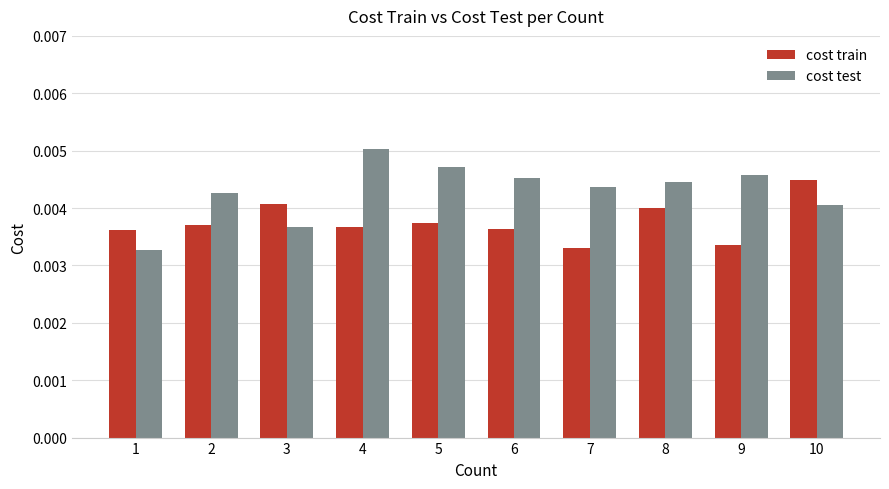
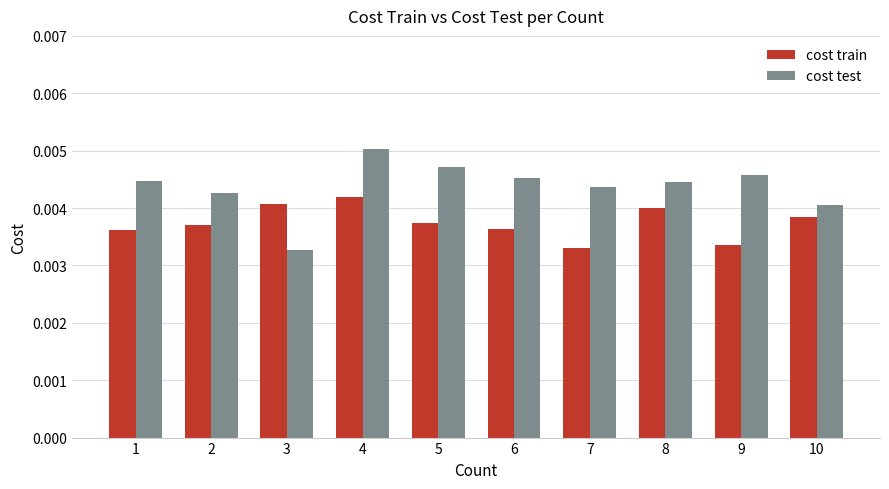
  {
    "cost train": {
      "1": 0.0036,
      "2": 0.0037,
      "3": 0.0041,
-     "4": 0.0037,
+     "4": 0.0042,
      "5": 0.0037,
      "6": 0.0036,
      "7": 0.0033,
      "8": 0.0040,
      "9": 0.0034,
-     "10": 0.0045
+     "10": 0.0038
    },
    "cost test": {
-     "1": 0.0033,
+     "1": 0.0045,
      "2": 0.0043,
-     "3": 0.0037,
+     "3": 0.0033,
      "4": 0.0050,
      "5": 0.0047,
      "6": 0.0045,
      "7": 0.0044,
      "8": 0.0045,
      "9": 0.0046,
      "10": 0.0040
    }
  }
